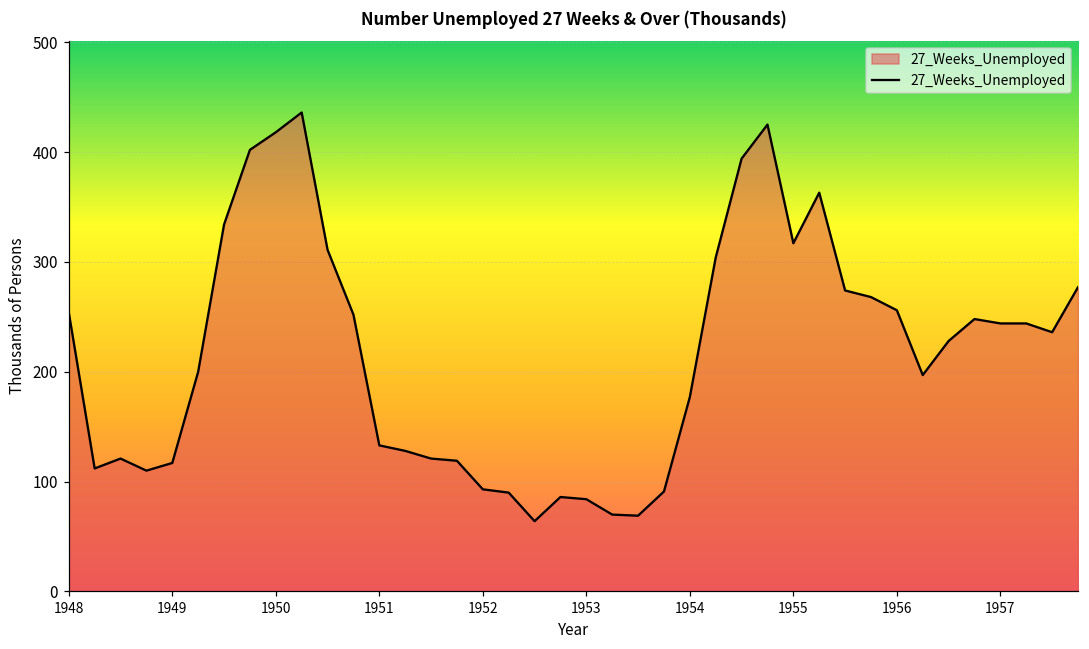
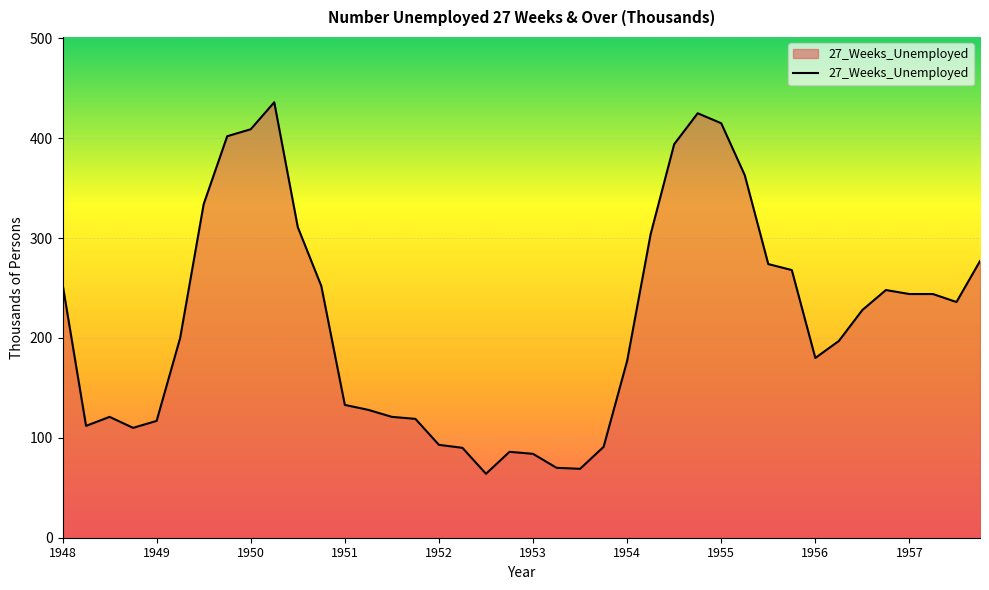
  {
    "1948": 250,
    "1949": 120,
-   "1950": 420,
+   "1950": 410,
    "1951": 130,
    "1952": 90,
    "1953": 80,
    "1954": 180,
-   "1955": 320,
-   "1956": 260,
+   "1955": 420,
+   "1956": 180,
    "1957": 240
  }
